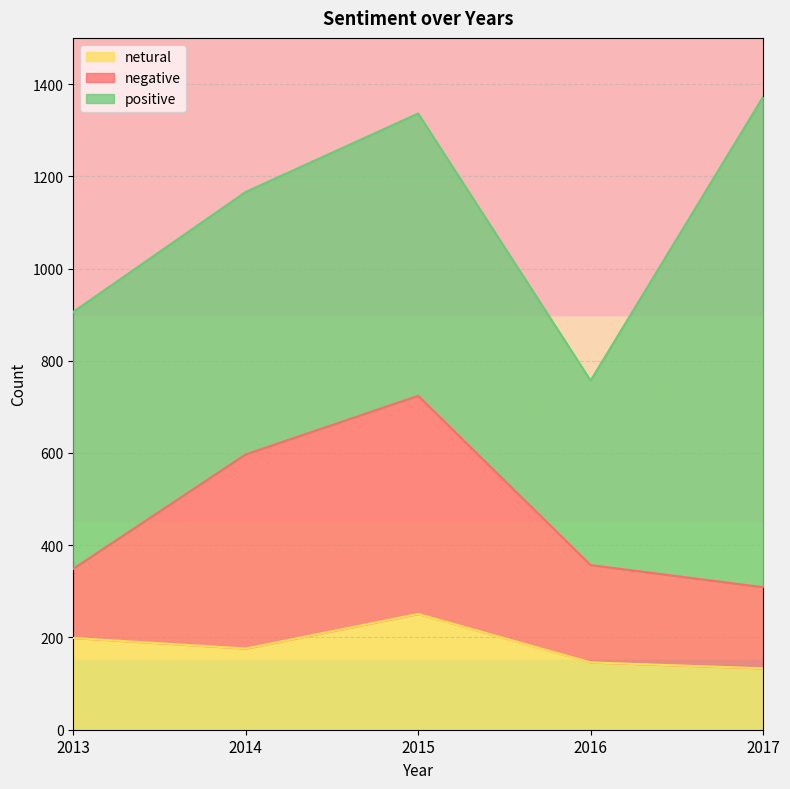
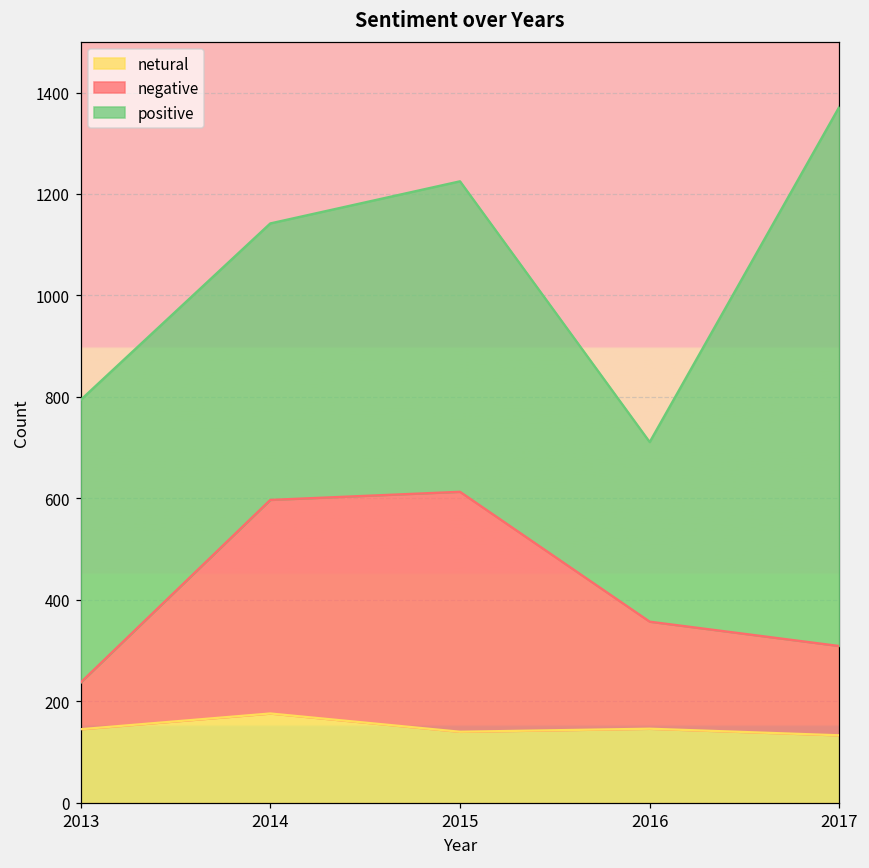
  {
    "netural": {
-     "2013": 200,
+     "2013": 150,
      "2014": 180,
-     "2015": 250,
+     "2015": 140,
      "2016": 150,
      "2017": 130
    },
    "negative": {
-     "2013": 150,
+     "2013": 90,
      "2014": 420,
      "2015": 470,
      "2016": 210,
      "2017": 180
    },
    "positive": {
      "2013": 560,
-     "2014": 570,
+     "2014": 550,
      "2015": 610,
-     "2016": 400,
+     "2016": 350,
      "2017": 1060
    }
  }
